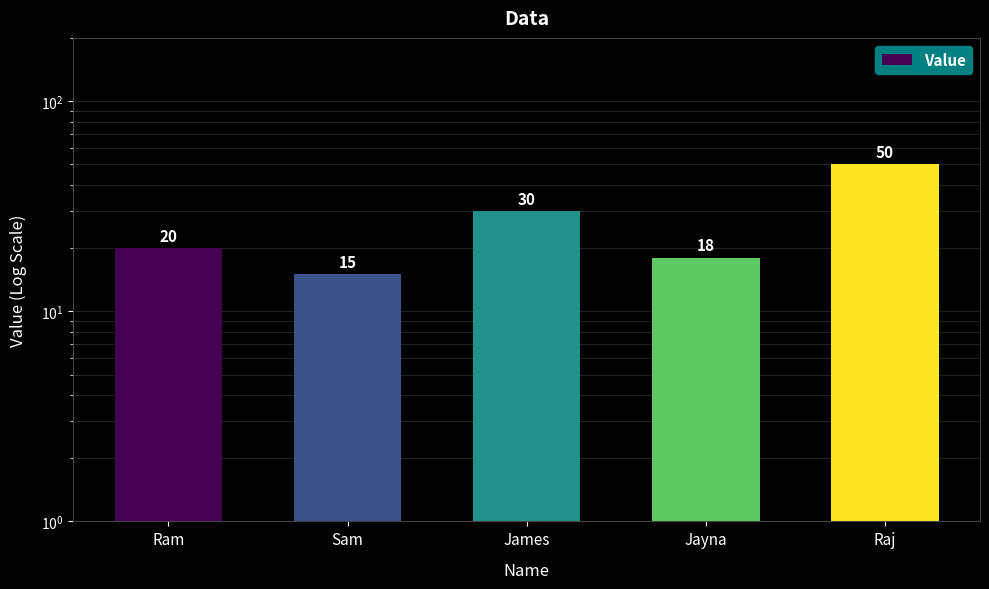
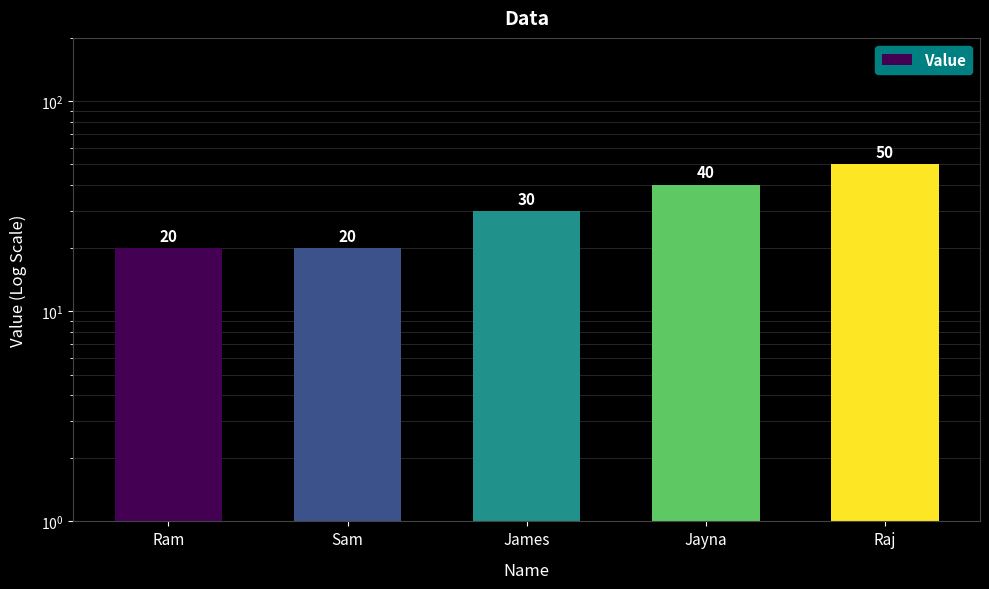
  {
    "Ram": 20,
-   "Sam": 15,
+   "Sam": 20,
    "James": 30,
-   "Jayna": 18,
+   "Jayna": 40,
    "Raj": 50
  }
